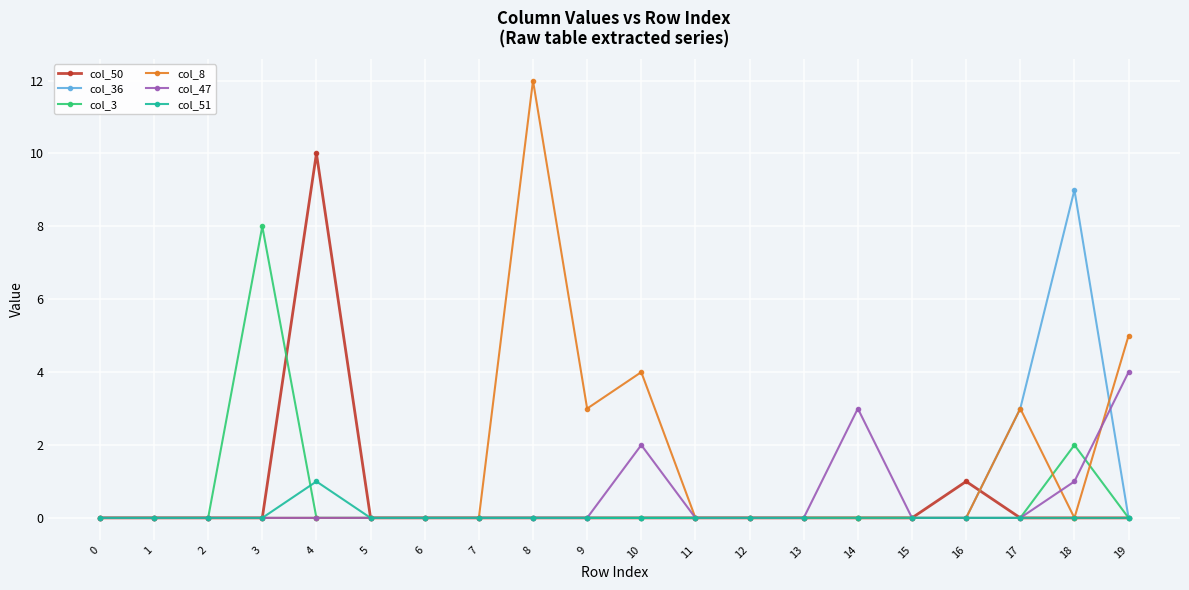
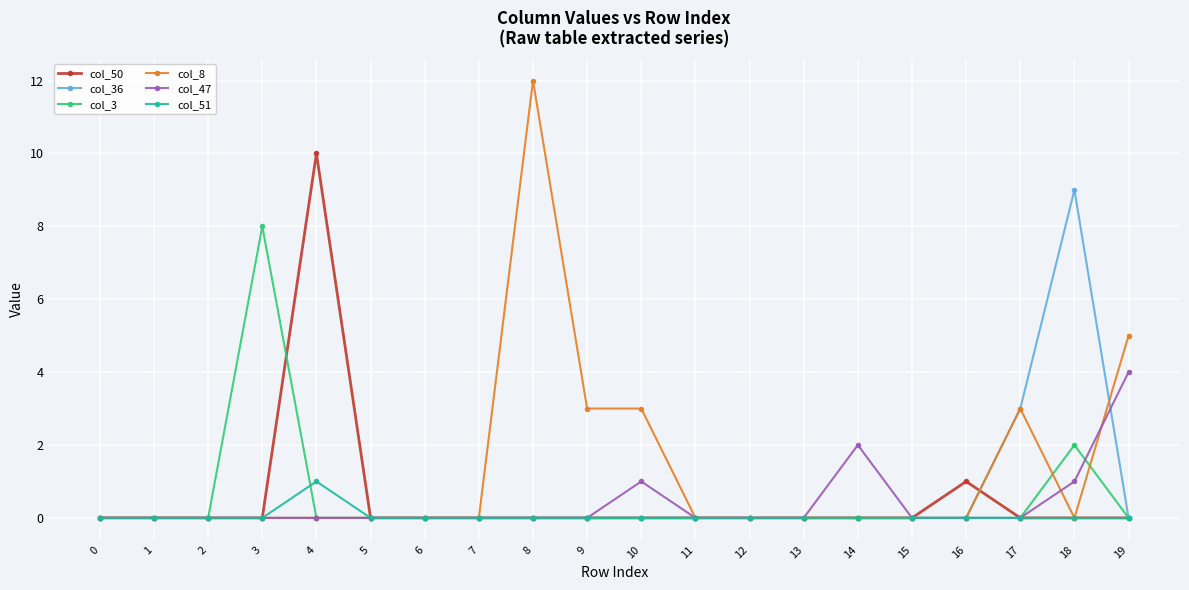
  {
    "col_50": {
      "4": 10,
      "16": 1
    },
    "col_36": {
      "18": 9
    },
    "col_8": {
      "8": 12,
      "9": 3,
-     "10": 4,
+     "10": 3,
      "19": 5
    },
    "col_47": {
-     "10": 2,
-     "14": 3,
+     "10": 1,
+     "14": 2,
      "18": 1,
      "19": 4
    }
  }
